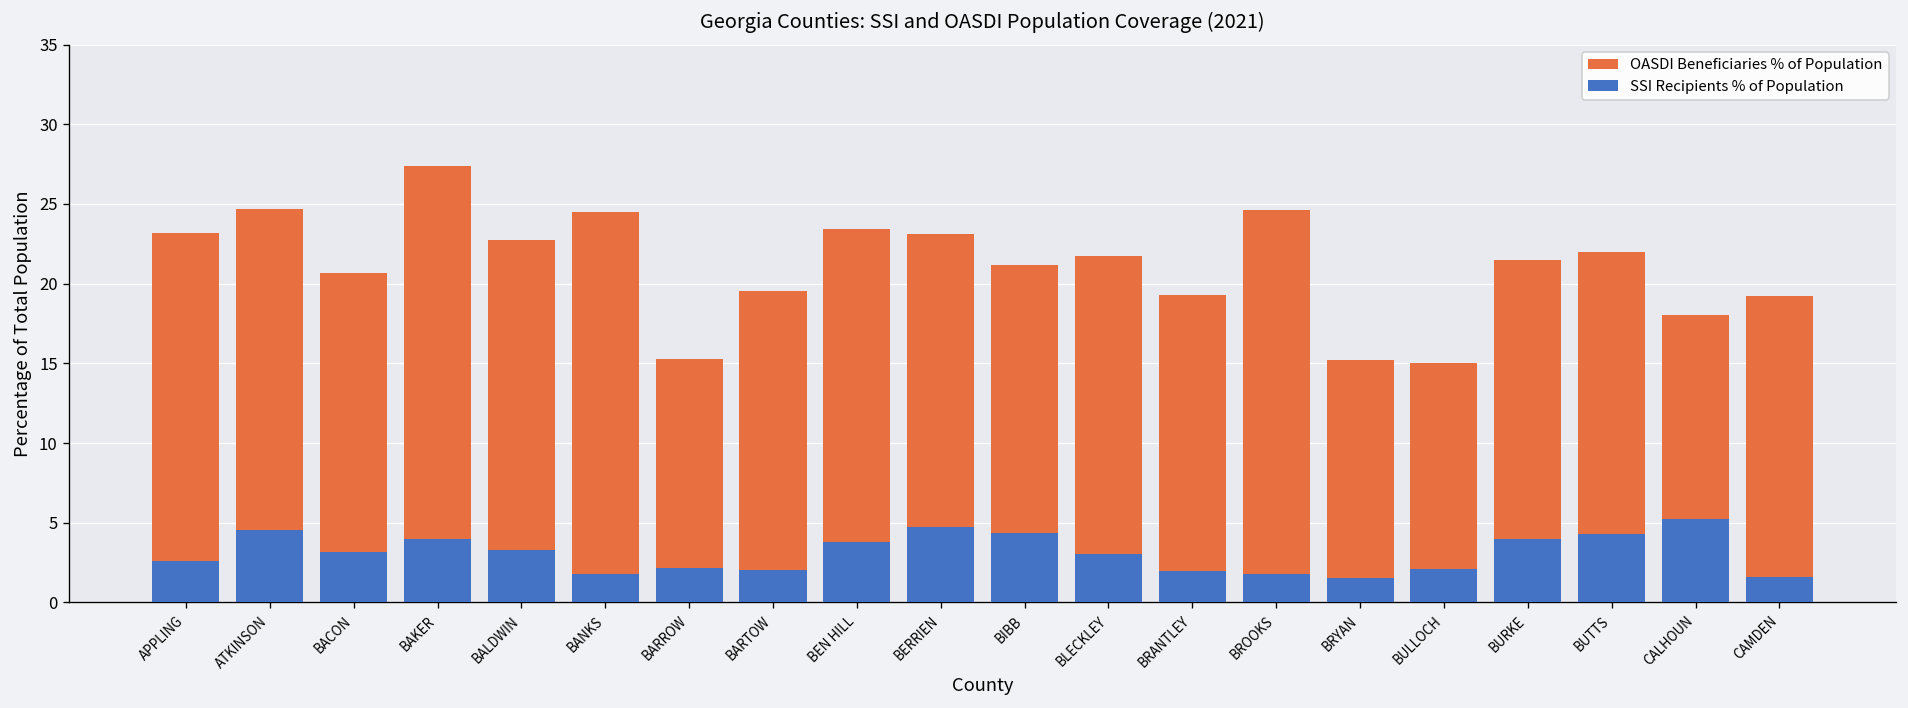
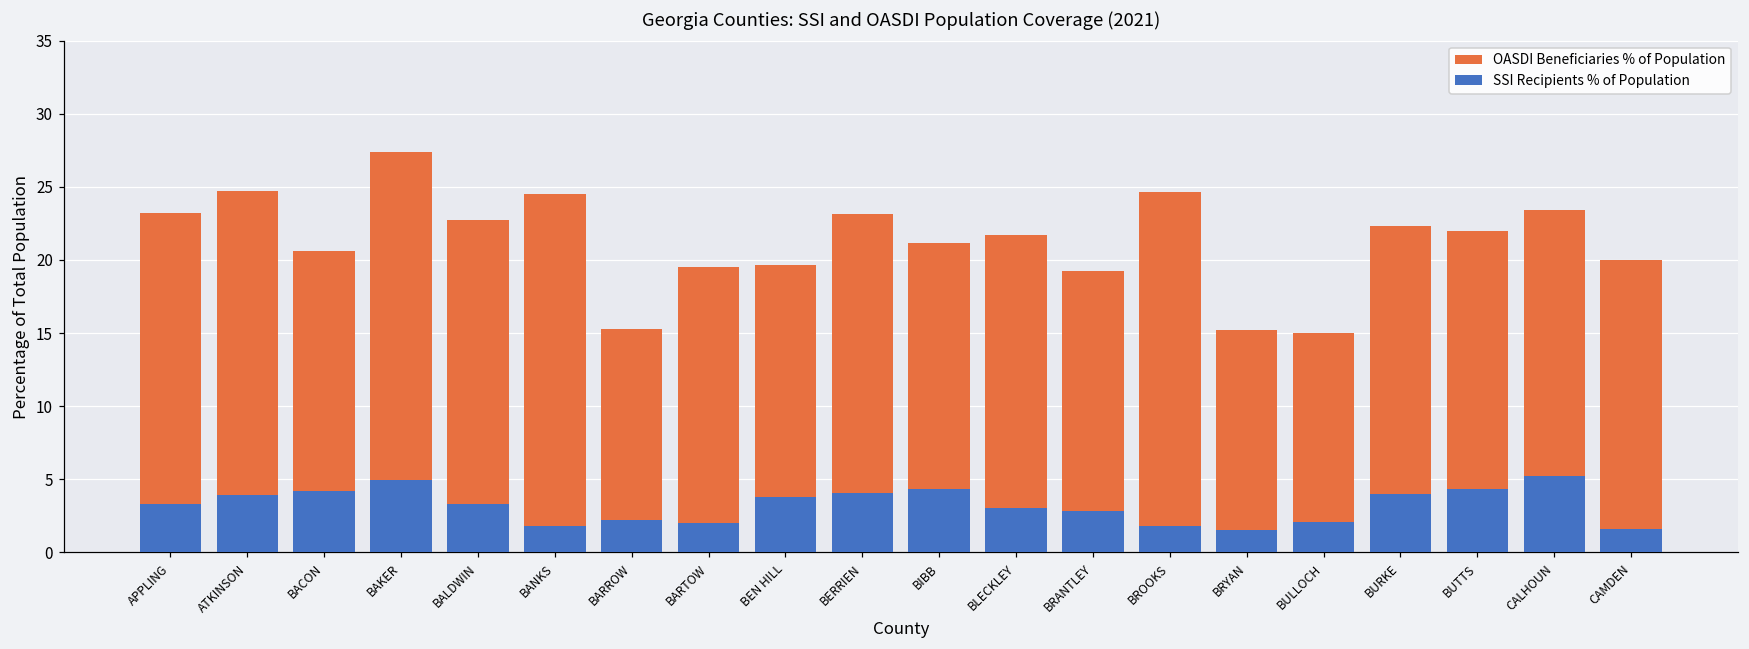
  {
    "OASDI Beneficiaries % of Population": {
      "APPLING": 23.2,
      "ATKINSON": 24.7,
      "BACON": 20.6,
      "BAKER": 27.4,
      "BALDWIN": 22.8,
      "BANKS": 24.5,
      "BARROW": 15.3,
      "BARTOW": 19.6,
-     "BEN HILL": 23.4,
+     "BEN HILL": 19.7,
      "BERRIEN": 23.1,
      "BIBB": 21.1,
      "BLECKLEY": 21.7,
      "BRANTLEY": 19.3,
      "BROOKS": 24.7,
      "BRYAN": 15.2,
      "BULLOCH": 15.0,
-     "BURKE": 21.5,
+     "BURKE": 22.3,
      "BUTTS": 22.0,
-     "CALHOUN": 18.1,
-     "CAMDEN": 19.2
+     "CALHOUN": 23.4,
+     "CAMDEN": 20.0
    },
    "SSI Recipients % of Population": {
-     "APPLING": 2.6,
-     "ATKINSON": 4.6,
-     "BACON": 3.1,
-     "BAKER": 4.0,
-     "BERRIEN": 4.7,
-     "BRANTLEY": 2.0
+     "APPLING": 3.3,
+     "ATKINSON": 3.9,
+     "BACON": 4.2,
+     "BAKER": 4.9,
+     "BERRIEN": 4.1,
+     "BRANTLEY": 2.8
    }
  }
